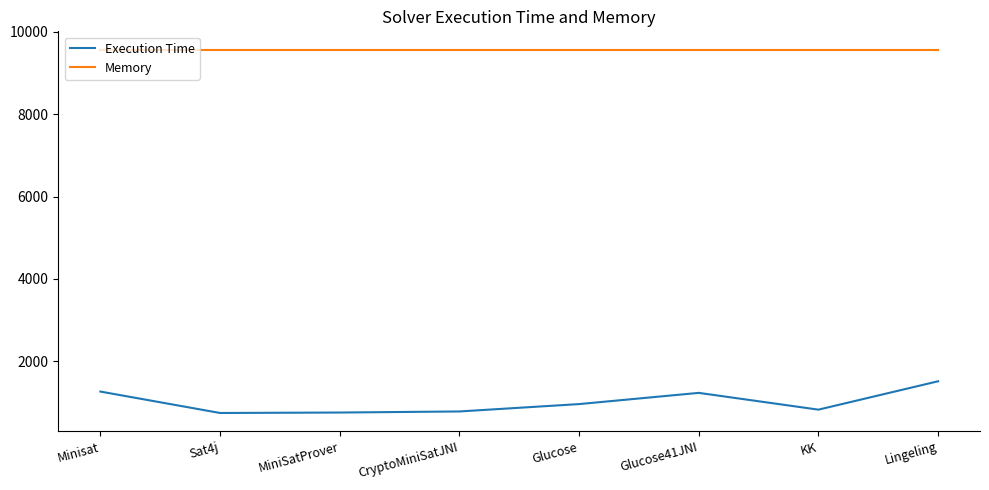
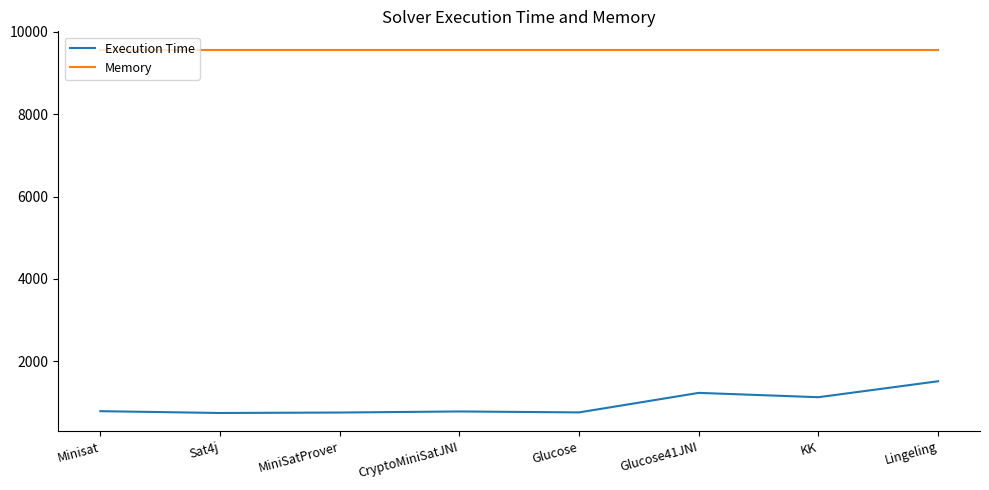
  {
    "Execution Time": {
-     "Minisat": 1300,
+     "Minisat": 800,
      "Sat4j": 700,
      "MiniSatProver": 800,
      "CryptoMiniSatJNI": 800,
-     "Glucose": 1000,
+     "Glucose": 800,
      "Glucose41JNI": 1200,
-     "KK": 800,
+     "KK": 1100,
      "Lingeling": 1500
    },
    "Memory": {
      "Sat4j": 9600,
      "MiniSatProver": 9600,
      "CryptoMiniSatJNI": 9600,
      "Glucose": 9600,
      "Glucose41JNI": 9600,
      "KK": 9600,
      "Lingeling": 9600
    }
  }
